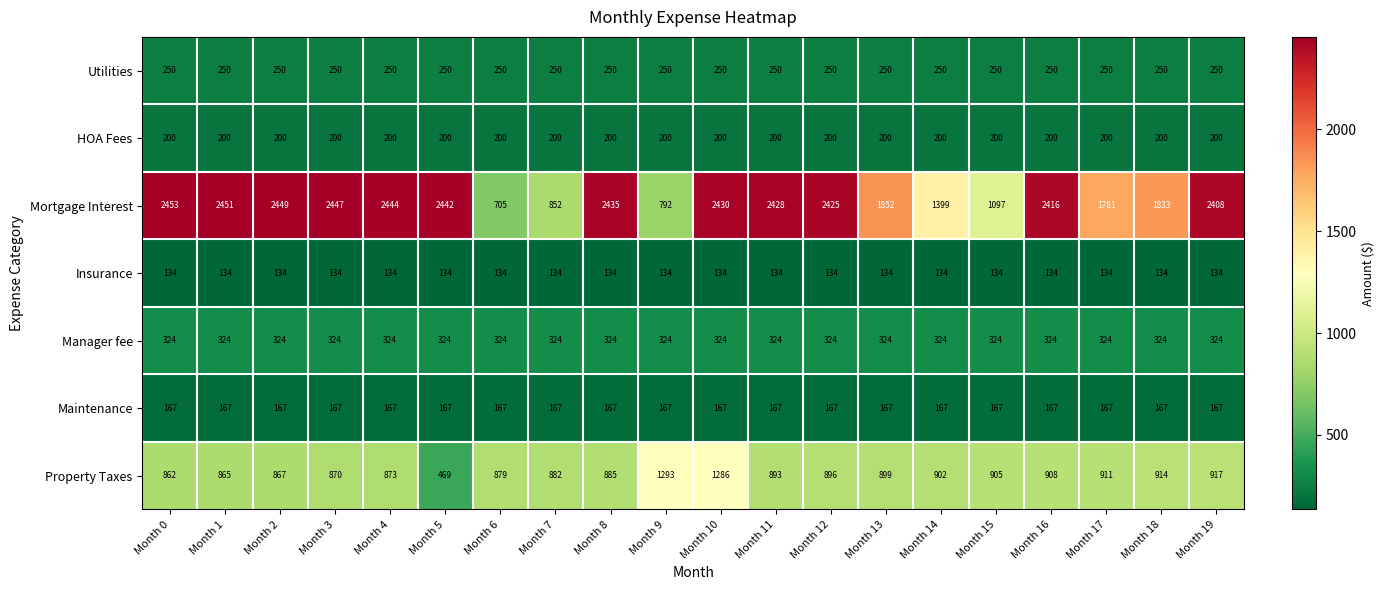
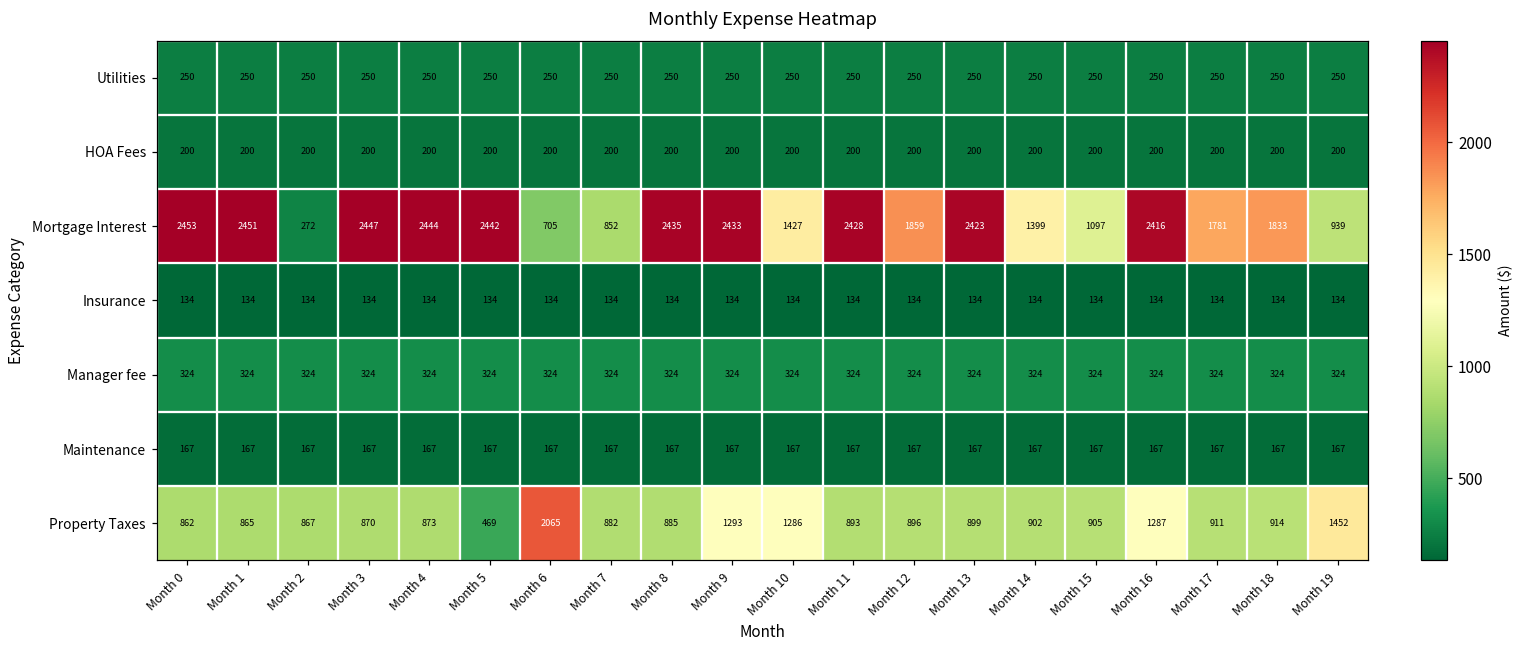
  {
    "Utilities": {
      "Month 0": 250,
      "Month 1": 250,
      "Month 2": 250,
      "Month 3": 250,
      "Month 4": 250,
      "Month 5": 250,
      "Month 6": 250,
      "Month 7": 250,
      "Month 8": 250,
      "Month 9": 250,
      "Month 10": 250,
      "Month 11": 250,
      "Month 12": 250,
      "Month 13": 250,
      "Month 14": 250,
      "Month 15": 250,
      "Month 16": 250,
      "Month 17": 250,
      "Month 18": 250,
      "Month 19": 250
    },
    "HOA Fees": {
      "Month 0": 200,
      "Month 1": 200,
      "Month 2": 200,
      "Month 3": 200,
      "Month 4": 200,
      "Month 5": 200,
      "Month 6": 200,
      "Month 7": 200,
      "Month 8": 200,
      "Month 9": 200,
      "Month 10": 200,
      "Month 11": 200,
      "Month 12": 200,
      "Month 13": 200,
      "Month 14": 200,
      "Month 15": 200,
      "Month 16": 200,
      "Month 17": 200,
      "Month 18": 200,
      "Month 19": 200
    },
    "Mortgage Interest": {
      "Month 0": 2453,
      "Month 1": 2451,
-     "Month 2": 2449,
+     "Month 2": 272,
      "Month 3": 2447,
      "Month 4": 2444,
      "Month 5": 2442,
      "Month 6": 705,
      "Month 7": 852,
      "Month 8": 2435,
-     "Month 9": 792,
-     "Month 10": 2430,
+     "Month 9": 2433,
+     "Month 10": 1427,
      "Month 11": 2428,
-     "Month 12": 2425,
-     "Month 13": 1852,
+     "Month 12": 1859,
+     "Month 13": 2423,
      "Month 14": 1399,
      "Month 15": 1097,
      "Month 16": 2416,
      "Month 17": 1781,
      "Month 18": 1833,
-     "Month 19": 2408
+     "Month 19": 939
    },
    "Insurance": {
      "Month 0": 134,
      "Month 1": 134,
      "Month 2": 134,
      "Month 3": 134,
      "Month 4": 134,
      "Month 5": 134,
      "Month 6": 134,
      "Month 7": 134,
      "Month 8": 134,
      "Month 9": 134,
      "Month 10": 134,
      "Month 11": 134,
      "Month 12": 134,
      "Month 13": 134,
      "Month 14": 134,
      "Month 15": 134,
      "Month 16": 134,
      "Month 17": 134,
      "Month 18": 134,
      "Month 19": 134
    },
    "Manager fee": {
      "Month 0": 324,
      "Month 1": 324,
      "Month 2": 324,
      "Month 3": 324,
      "Month 4": 324,
      "Month 5": 324,
      "Month 6": 324,
      "Month 7": 324,
      "Month 8": 324,
      "Month 9": 324,
      "Month 10": 324,
      "Month 11": 324,
      "Month 12": 324,
      "Month 13": 324,
      "Month 14": 324,
      "Month 15": 324,
      "Month 16": 324,
      "Month 17": 324,
      "Month 18": 324,
      "Month 19": 324
    },
    "Maintenance": {
      "Month 0": 167,
      "Month 1": 167,
      "Month 2": 167,
      "Month 3": 167,
      "Month 4": 167,
      "Month 5": 167,
      "Month 6": 167,
      "Month 7": 167,
      "Month 8": 167,
      "Month 9": 167,
      "Month 10": 167,
      "Month 11": 167,
      "Month 12": 167,
      "Month 13": 167,
      "Month 14": 167,
      "Month 15": 167,
      "Month 16": 167,
      "Month 17": 167,
      "Month 18": 167,
      "Month 19": 167
    },
    "Property Taxes": {
      "Month 0": 862,
      "Month 1": 865,
      "Month 2": 867,
      "Month 3": 870,
      "Month 4": 873,
      "Month 5": 469,
-     "Month 6": 879,
+     "Month 6": 2065,
      "Month 7": 882,
      "Month 8": 885,
      "Month 9": 1293,
      "Month 10": 1286,
      "Month 11": 893,
      "Month 12": 896,
      "Month 13": 899,
      "Month 14": 902,
      "Month 15": 905,
-     "Month 16": 908,
+     "Month 16": 1287,
      "Month 17": 911,
      "Month 18": 914,
-     "Month 19": 917
+     "Month 19": 1452
    }
  }
